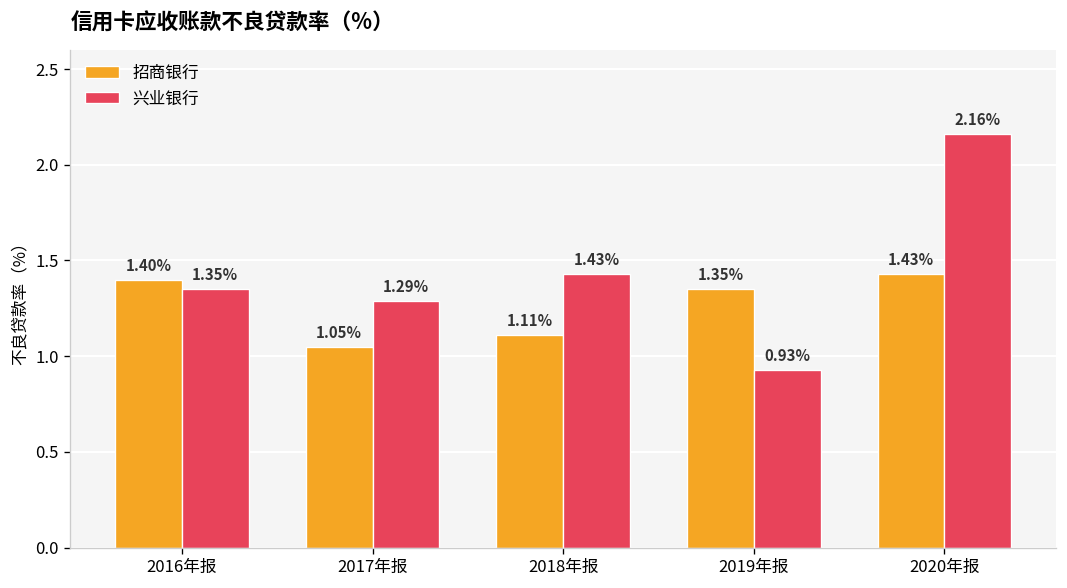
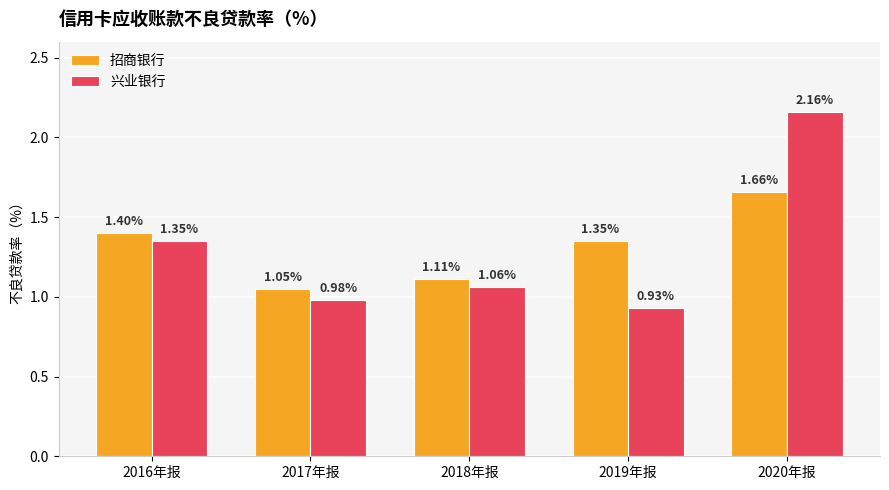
  {
    "招商银行": {
      "2016年报": "1.40%",
      "2017年报": "1.05%",
      "2018年报": "1.11%",
      "2019年报": "1.35%",
-     "2020年报": "1.43%"
+     "2020年报": "1.66%"
    },
    "兴业银行": {
      "2016年报": "1.35%",
-     "2017年报": "1.29%",
-     "2018年报": "1.43%",
+     "2017年报": "0.98%",
+     "2018年报": "1.06%",
      "2019年报": "0.93%",
      "2020年报": "2.16%"
    }
  }
